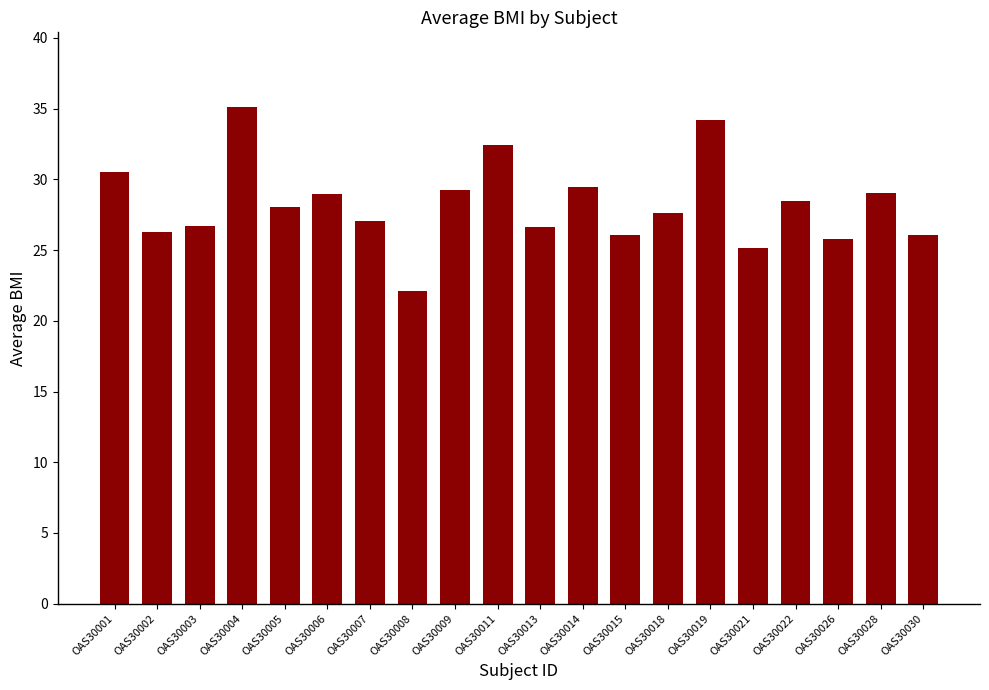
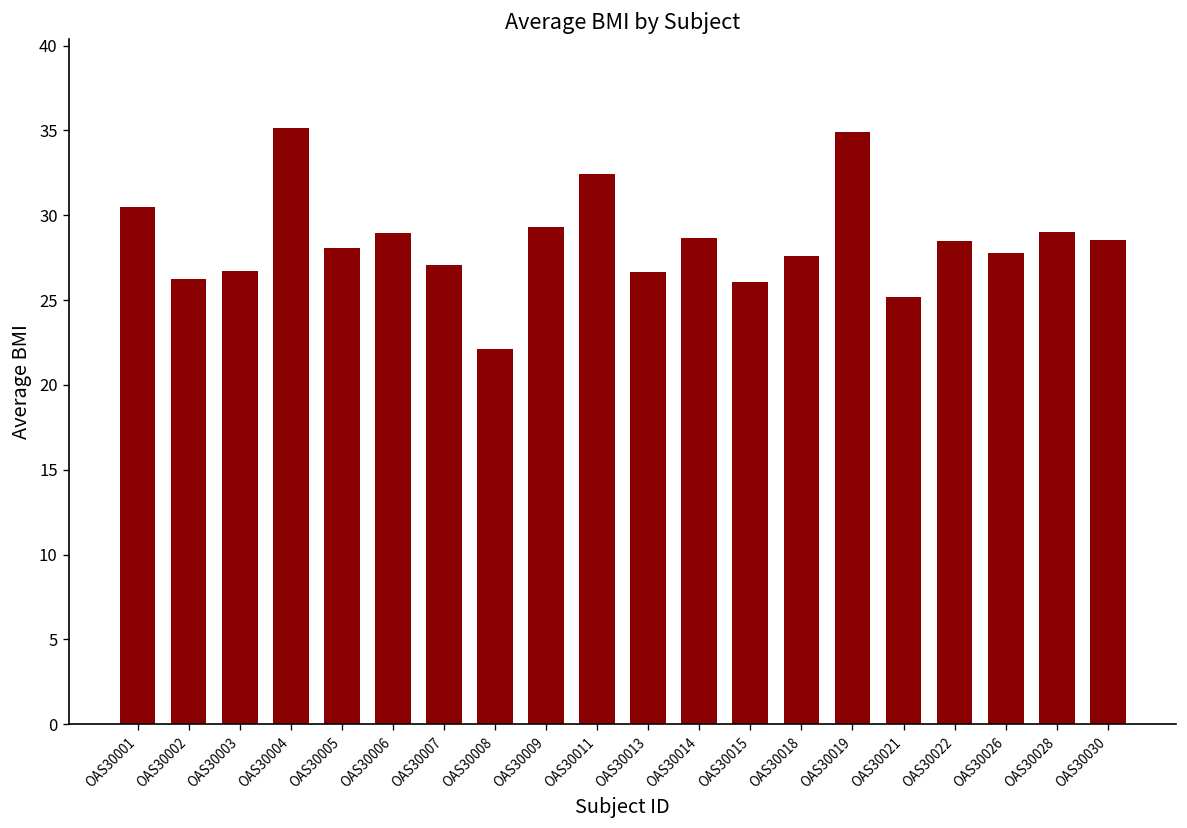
  {
    "OAS30001": 30.5,
    "OAS30002": 26.3,
    "OAS30003": 26.7,
    "OAS30004": 35.1,
    "OAS30005": 28.1,
    "OAS30006": 28.9,
    "OAS30007": 27.1,
    "OAS30008": 22.1,
    "OAS30009": 29.3,
    "OAS30011": 32.5,
    "OAS30013": 26.6,
-   "OAS30014": 29.4,
+   "OAS30014": 28.7,
    "OAS30015": 26.1,
    "OAS30018": 27.6,
-   "OAS30019": 34.2,
+   "OAS30019": 34.9,
    "OAS30021": 25.2,
    "OAS30022": 28.5,
-   "OAS30026": 25.8,
+   "OAS30026": 27.8,
    "OAS30028": 29.0,
-   "OAS30030": 26.1
+   "OAS30030": 28.5
  }
